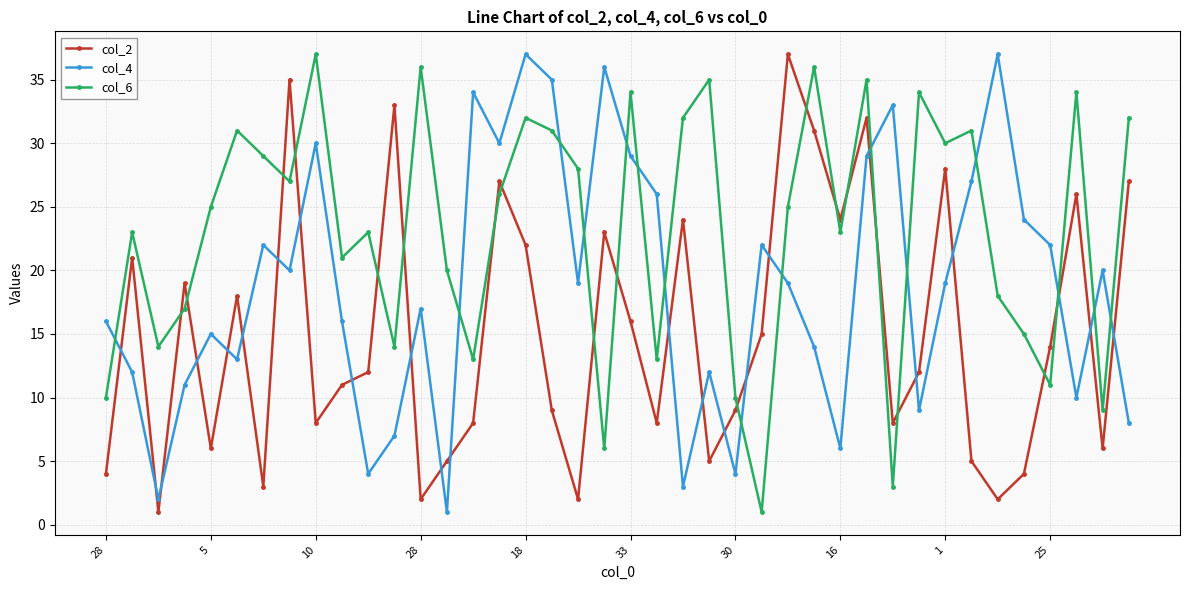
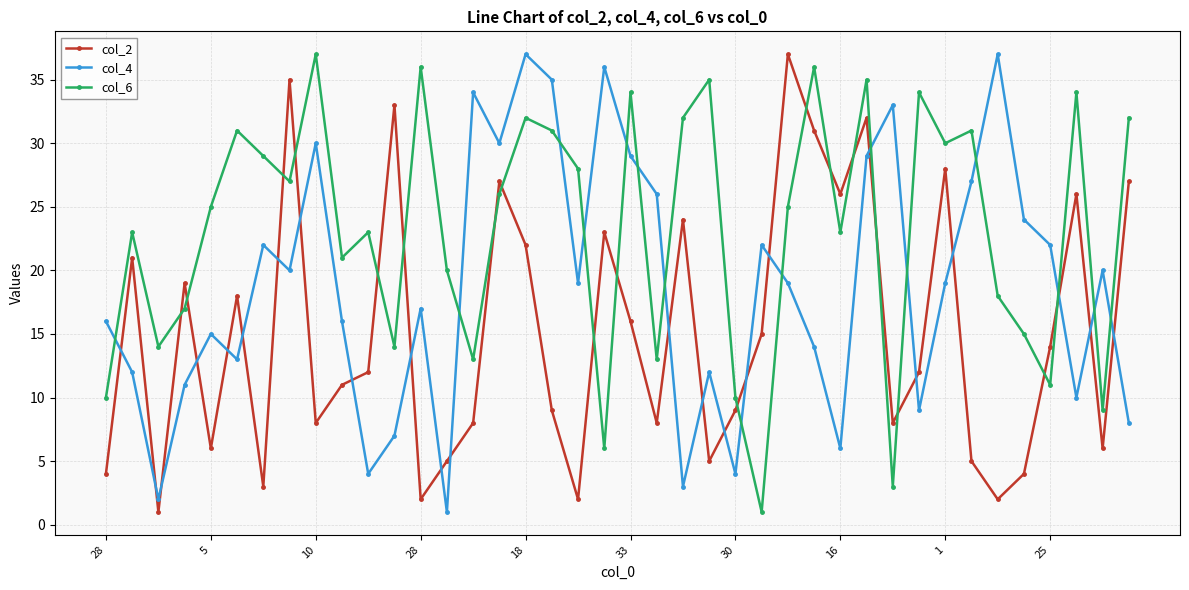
  {
    "col_2": {
-     "16": 24
+     "16": 26
    },
    "col_4": {
      "16": 6
    },
    "col_6": {
      "16": 23
    }
  }
